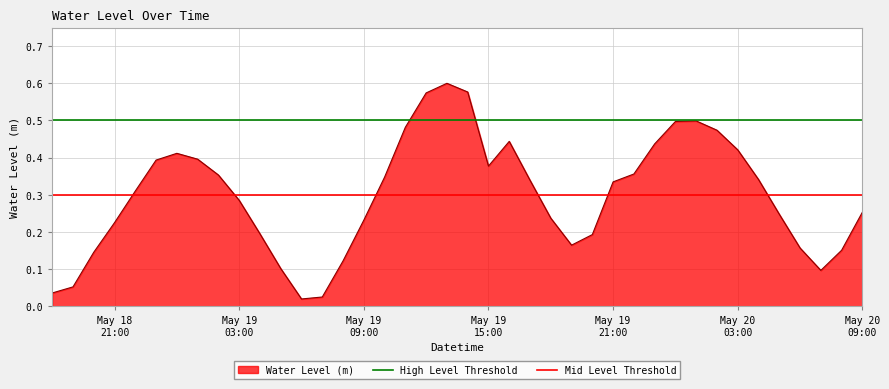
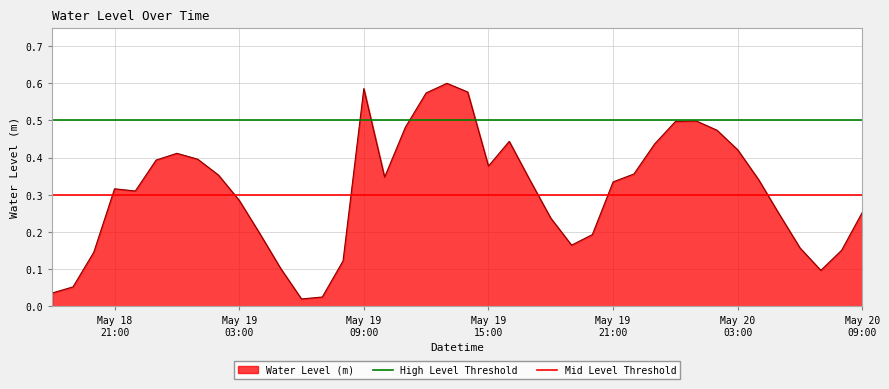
  {
-   "May 18 21:00": 0.22,
+   "May 18 21:00": 0.32,
    "May 19 03:00": 0.29,
-   "May 19 09:00": 0.23,
+   "May 19 09:00": 0.59,
    "May 19 15:00": 0.38,
    "May 19 21:00": 0.33,
    "May 20 03:00": 0.42,
    "May 20 09:00": 0.25
  }
